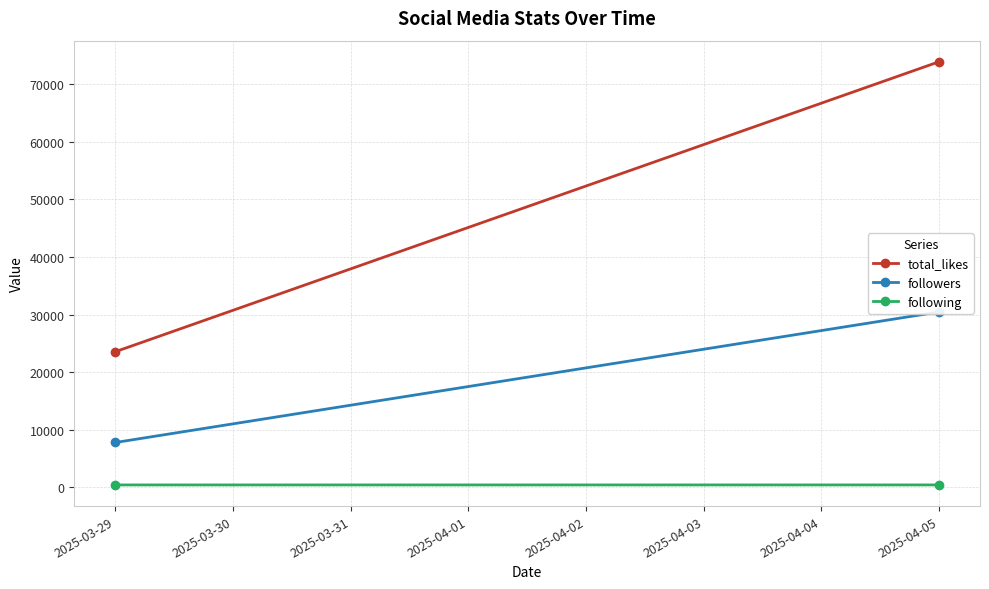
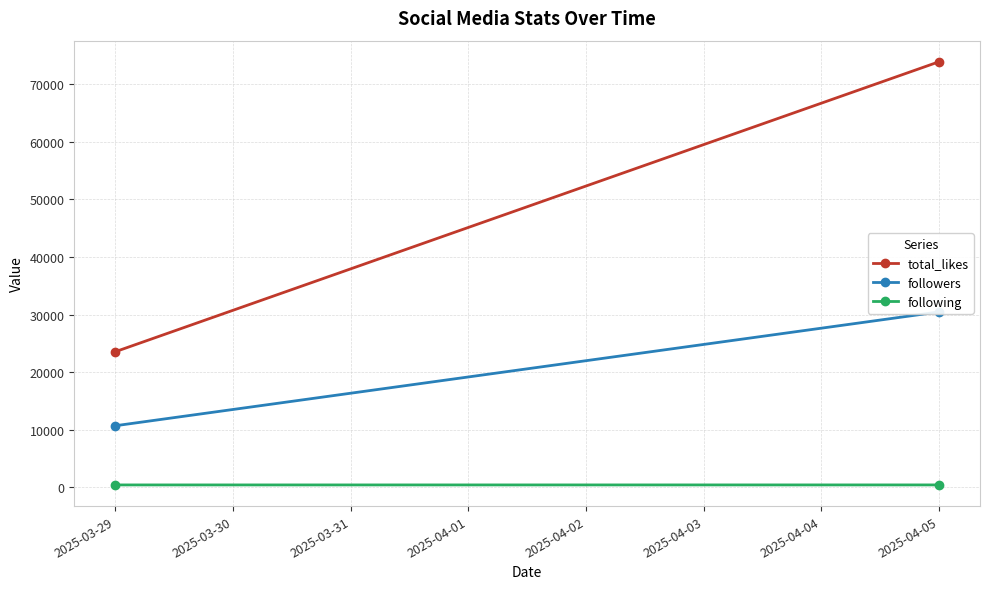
  {
    "total_likes": {
      "2025-03-29": 24000,
      "2025-04-05": 74000
    },
    "followers": {
-     "2025-03-29": 8000
+     "2025-03-29": 11000
    },
    "following": {
      "2025-03-29": 0,
      "2025-04-05": 0
    }
  }
